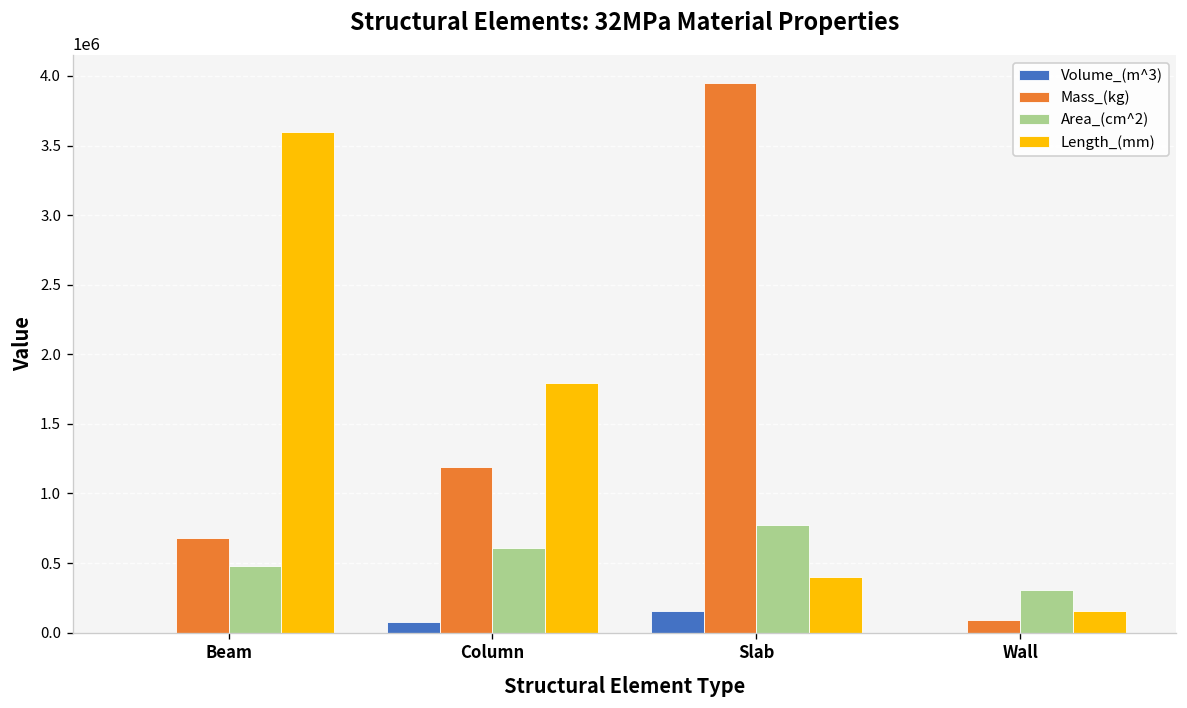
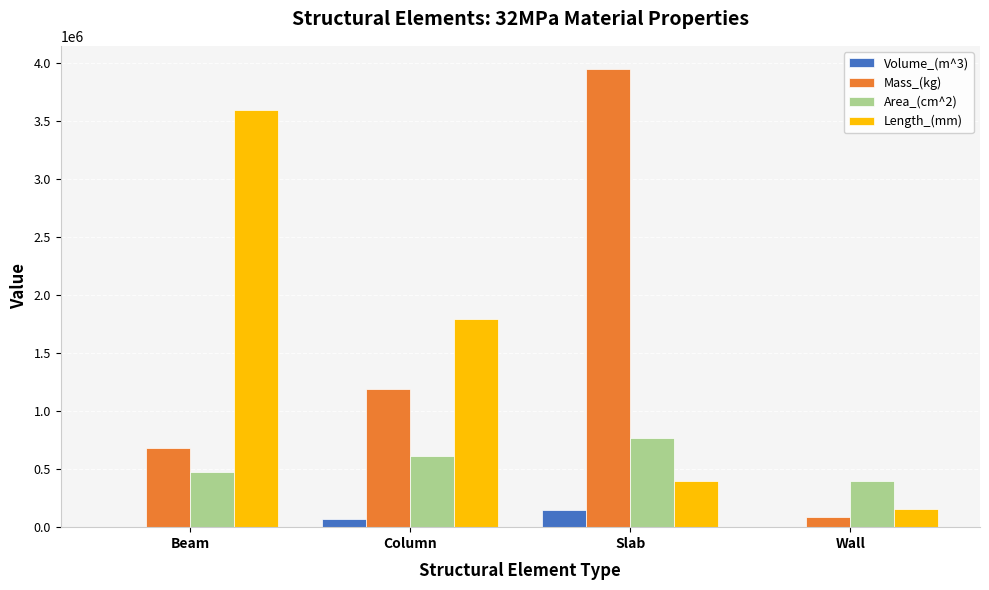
  {
    "Volume_(m^3)": {
      "Column": 70000,
      "Slab": 150000
    },
    "Mass_(kg)": {
      "Beam": 680000,
      "Column": 1190000,
      "Slab": 3950000,
      "Wall": 90000
    },
    "Area_(cm^2)": {
      "Beam": 480000,
      "Column": 610000,
      "Slab": 770000,
-     "Wall": 300000
+     "Wall": 400000
    },
    "Length_(mm)": {
      "Beam": 3590000,
      "Column": 1800000,
      "Slab": 400000,
      "Wall": 150000
    }
  }
